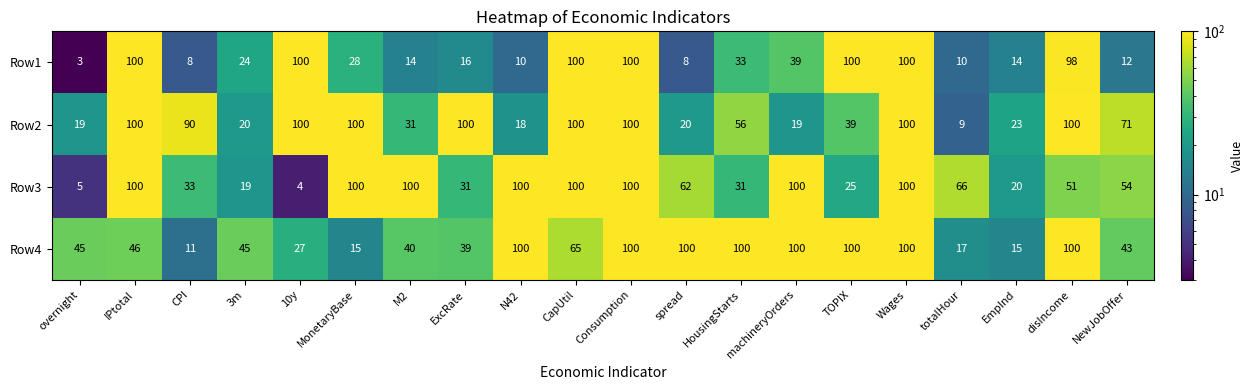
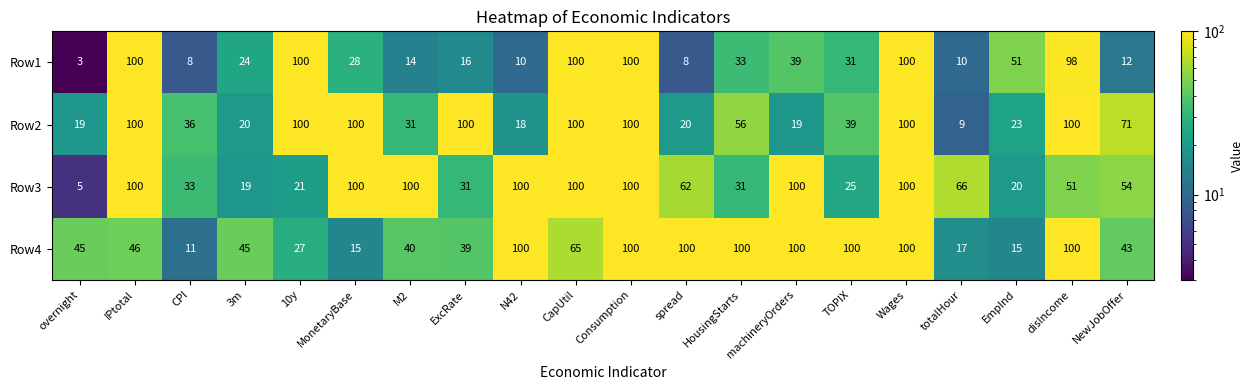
  {
    "Row1": {
      "overnight": 3,
      "IPtotal": 100,
      "CPI": 8,
      "3m": 24,
      "10y": 100,
      "MonetaryBase": 28,
      "M2": 14,
      "ExcRate": 16,
      "N42": 10,
      "CapUtil": 100,
      "Consumption": 100,
      "spread": 8,
      "HousingStarts": 33,
      "machineryOrders": 39,
-     "TOPIX": 100,
+     "TOPIX": 31,
      "Wages": 100,
      "totalHour": 10,
-     "EmpInd": 14,
+     "EmpInd": 51,
      "disIncome": 98,
      "NewJobOffer": 12
    },
    "Row2": {
      "overnight": 19,
      "IPtotal": 100,
-     "CPI": 90,
+     "CPI": 36,
      "3m": 20,
      "10y": 100,
      "MonetaryBase": 100,
      "M2": 31,
      "ExcRate": 100,
      "N42": 18,
      "CapUtil": 100,
      "Consumption": 100,
      "spread": 20,
      "HousingStarts": 56,
      "machineryOrders": 19,
      "TOPIX": 39,
      "Wages": 100,
      "totalHour": 9,
      "EmpInd": 23,
      "disIncome": 100,
      "NewJobOffer": 71
    },
    "Row3": {
      "overnight": 5,
      "IPtotal": 100,
      "CPI": 33,
      "3m": 19,
-     "10y": 4,
+     "10y": 21,
      "MonetaryBase": 100,
      "M2": 100,
      "ExcRate": 31,
      "N42": 100,
      "CapUtil": 100,
      "Consumption": 100,
      "spread": 62,
      "HousingStarts": 31,
      "machineryOrders": 100,
      "TOPIX": 25,
      "Wages": 100,
      "totalHour": 66,
      "EmpInd": 20,
      "disIncome": 51,
      "NewJobOffer": 54
    },
    "Row4": {
      "overnight": 45,
      "IPtotal": 46,
      "CPI": 11,
      "3m": 45,
      "10y": 27,
      "MonetaryBase": 15,
      "M2": 40,
      "ExcRate": 39,
      "N42": 100,
      "CapUtil": 65,
      "Consumption": 100,
      "spread": 100,
      "HousingStarts": 100,
      "machineryOrders": 100,
      "TOPIX": 100,
      "Wages": 100,
      "totalHour": 17,
      "EmpInd": 15,
      "disIncome": 100,
      "NewJobOffer": 43
    }
  }
